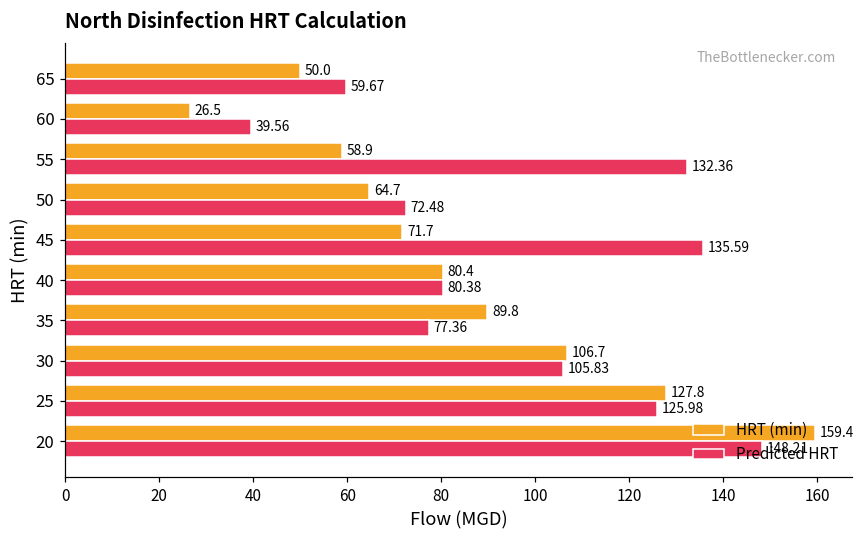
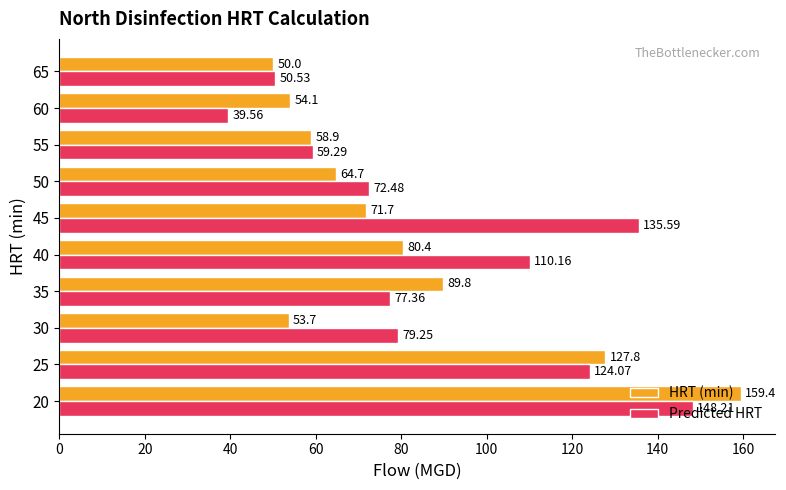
  {
    "HRT (min)": {
      "65": 50.0,
-     "60": 26.5,
+     "60": 54.1,
      "55": 58.9,
      "50": 64.7,
      "45": 71.7,
      "40": 80.4,
      "35": 89.8,
-     "30": 106.7,
+     "30": 53.7,
      "25": 127.8,
      "20": 159.4
    },
    "Predicted HRT": {
-     "65": 59.67,
+     "65": 50.53,
      "60": 39.56,
-     "55": 132.36,
+     "55": 59.29,
      "50": 72.48,
      "45": 135.59,
-     "40": 80.38,
+     "40": 110.16,
      "35": 77.36,
-     "30": 105.83,
-     "25": 125.98,
+     "30": 79.25,
+     "25": 124.07,
      "20": 148.21
    }
  }
